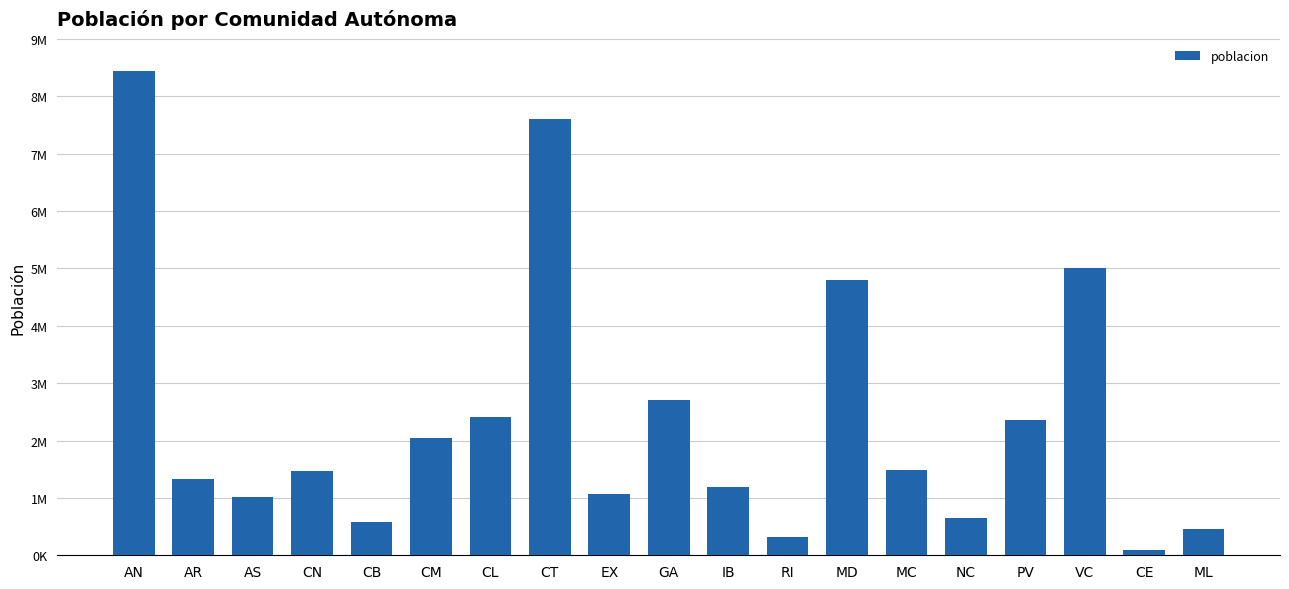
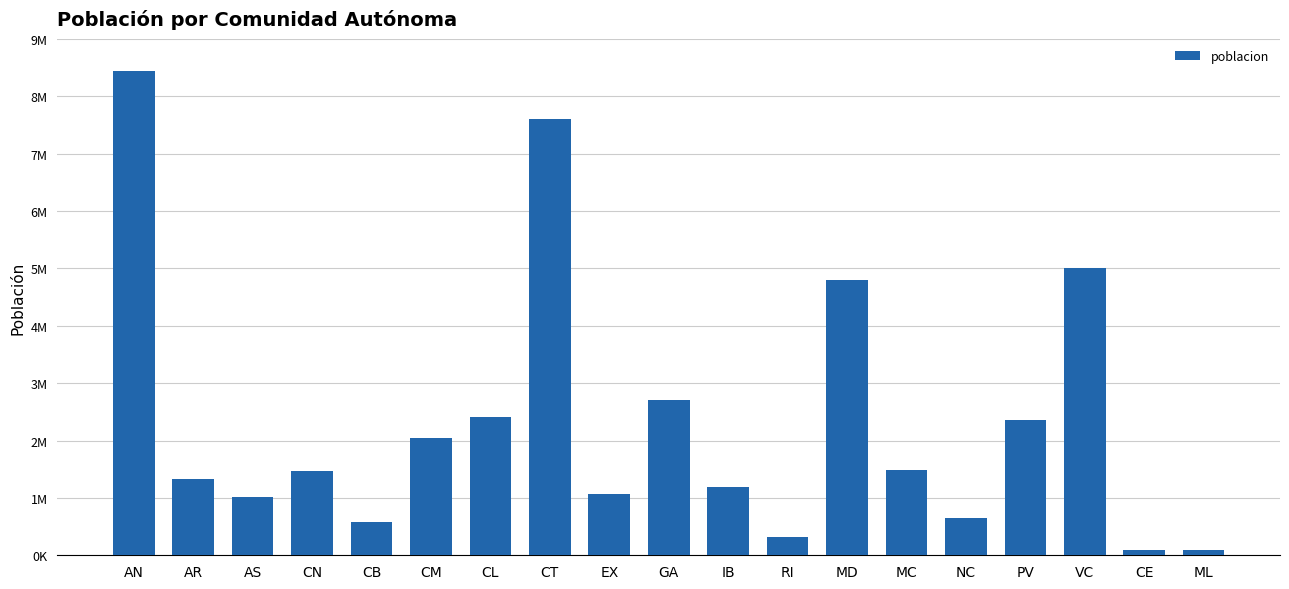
  {
    "AN": 8400000,
    "AR": 1300000,
    "AS": 1000000,
    "CN": 1500000,
    "CB": 600000,
    "CM": 2000000,
    "CL": 2400000,
    "CT": 7600000,
    "EX": 1100000,
    "GA": 2700000,
    "IB": 1200000,
    "RI": 300000,
    "MD": 4800000,
    "MC": 1500000,
    "NC": 700000,
    "PV": 2400000,
    "VC": 5000000,
    "CE": 100000,
-   "ML": 500000
+   "ML": 100000
  }
